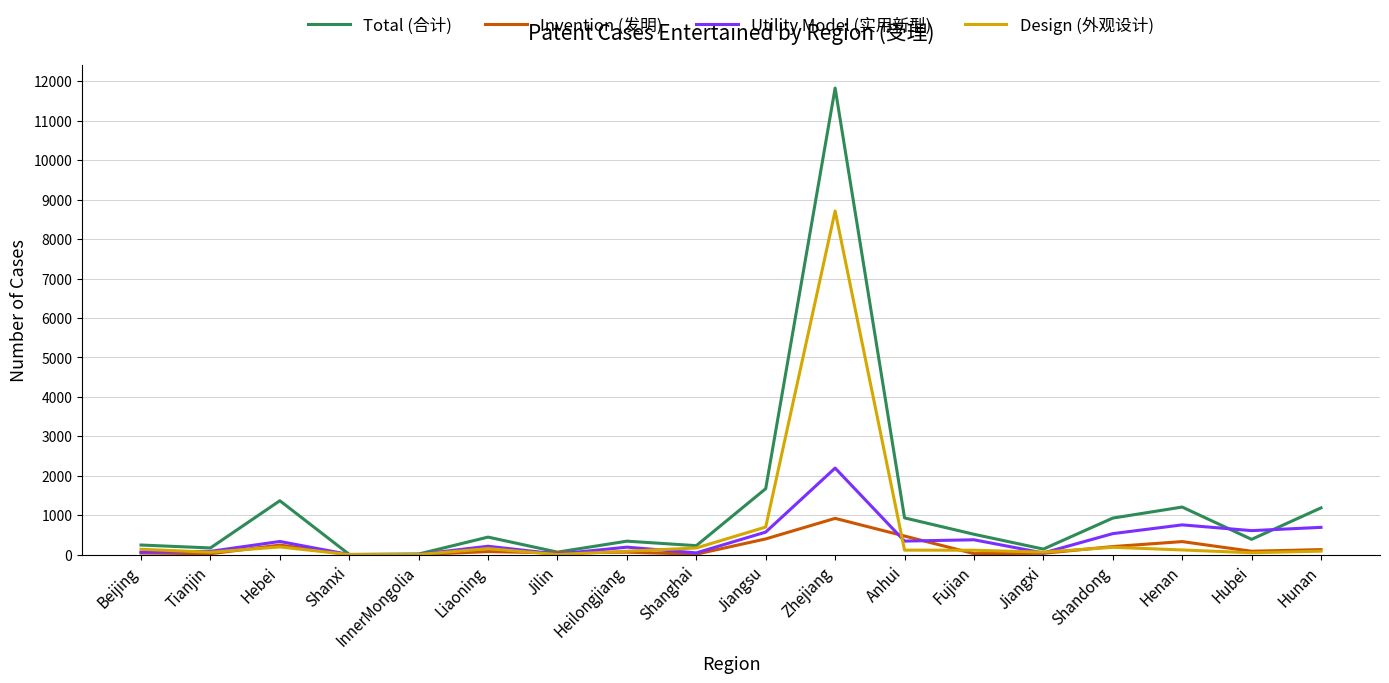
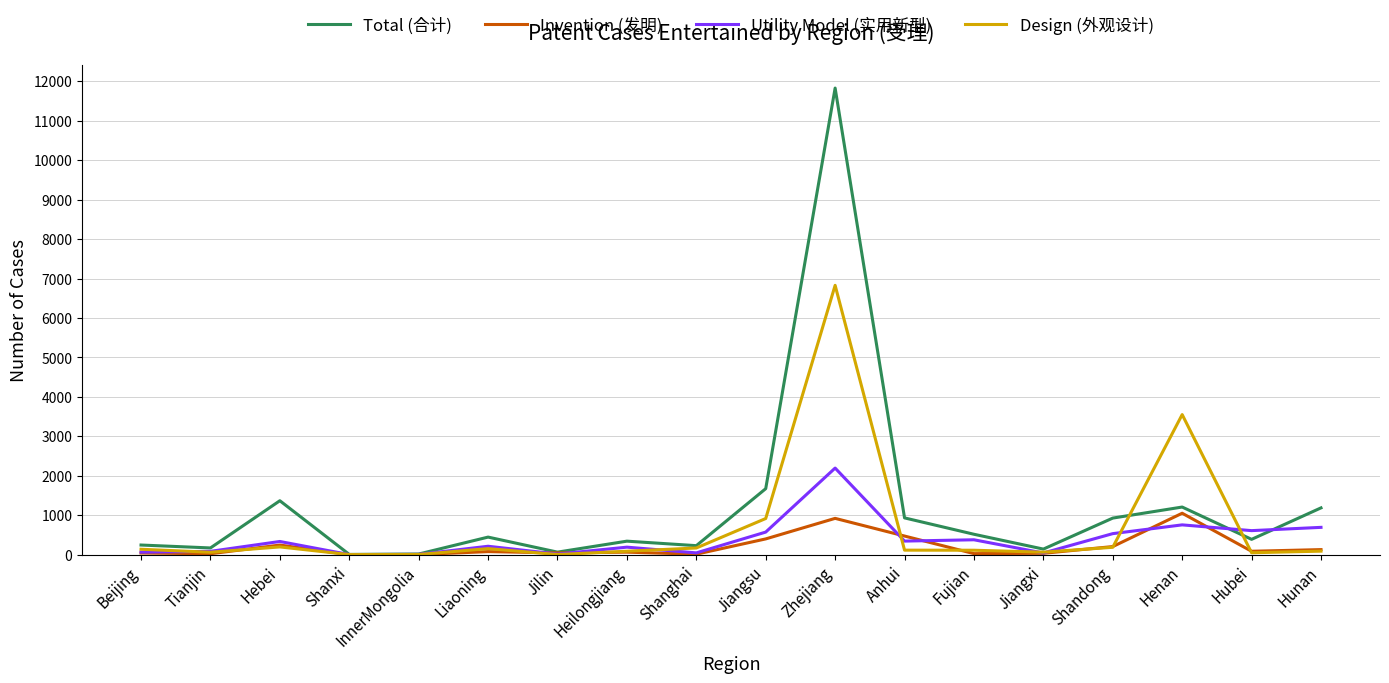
  {
    "Total (合计)": {
      "Beijing": 200,
      "Tianjin": 200,
      "Hebei": 1400,
      "Liaoning": 400,
      "Heilongjiang": 300,
      "Jiangsu": 1700,
      "Zhejiang": 11800,
      "Anhui": 900,
      "Fujian": 500,
      "Jiangxi": 100,
      "Shandong": 900,
      "Henan": 1200,
      "Hubei": 400,
      "Hunan": 1200
    },
    "Invention (发明)": {
      "Liaoning": 100,
      "Jiangsu": 400,
      "Zhejiang": 900,
      "Anhui": 500,
      "Fujian": 0,
-     "Henan": 300
+     "Henan": 1100
    },
    "Utility Model (实用新型)": {
      "Hebei": 300,
      "Heilongjiang": 200,
      "Jiangsu": 600,
      "Zhejiang": 2200,
      "Anhui": 300,
      "Fujian": 400,
      "Shandong": 500,
      "Henan": 800,
      "Hubei": 600,
      "Hunan": 700
    },
    "Design (外观设计)": {
      "Beijing": 100,
-     "Jiangsu": 700,
-     "Zhejiang": 8700,
+     "Jiangsu": 900,
+     "Zhejiang": 6800,
      "Anhui": 100,
      "Fujian": 100,
-     "Henan": 100
+     "Henan": 3600
    }
  }
